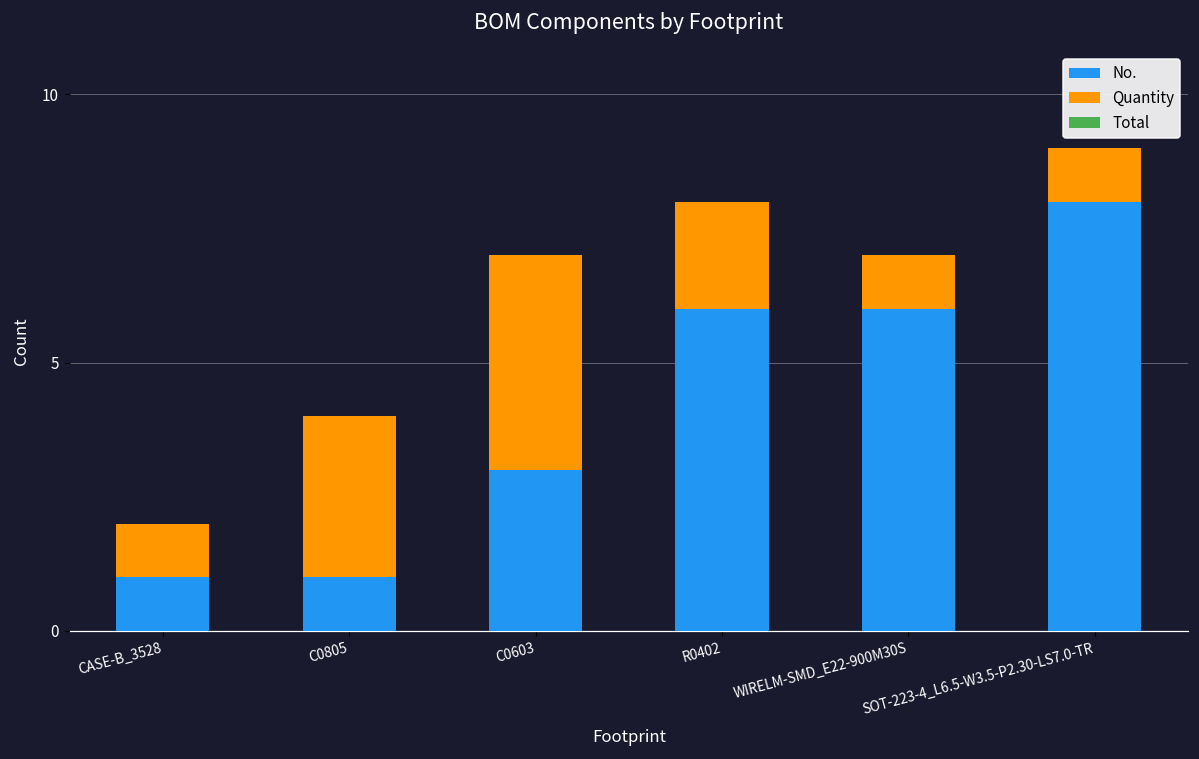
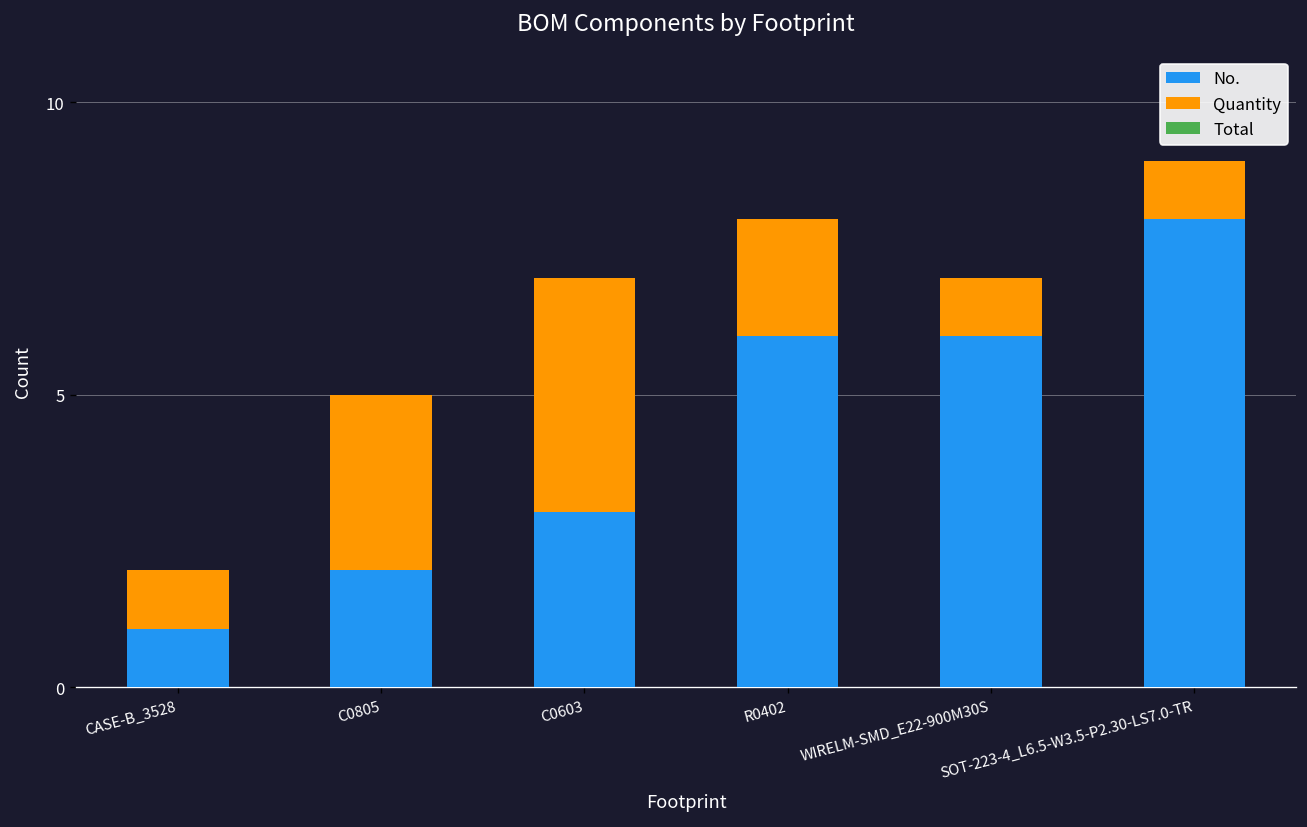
  {
    "No.": {
      "CASE-B_3528": 1,
-     "C0805": 1,
+     "C0805": 2,
      "C0603": 3,
      "R0402": 6,
      "WIRELM-SMD_E22-900M30S": 6,
      "SOT-223-4_L6.5-W3.5-P2.30-LS7.0-TR": 8
    }
  }
